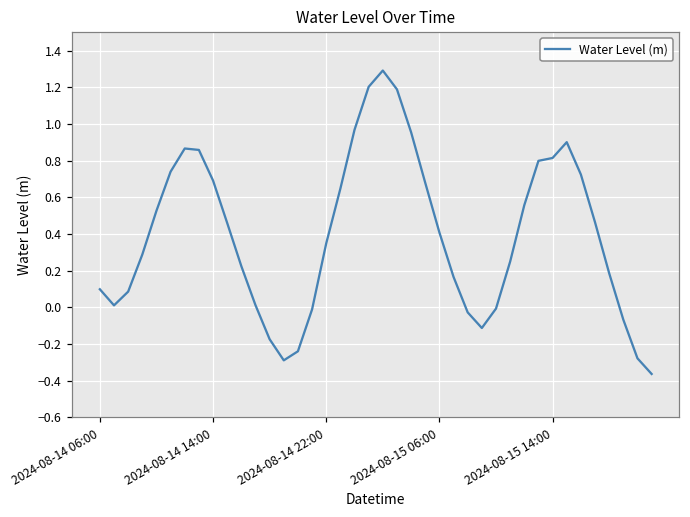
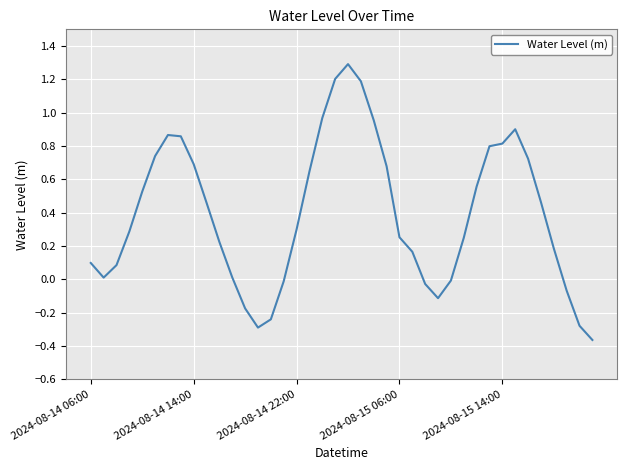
  {
    "2024-08-14 06:00": 0.10,
    "2024-08-14 14:00": 0.69,
-   "2024-08-14 22:00": 0.35,
-   "2024-08-15 06:00": 0.41,
+   "2024-08-14 22:00": 0.30,
+   "2024-08-15 06:00": 0.25,
    "2024-08-15 14:00": 0.81
  }
